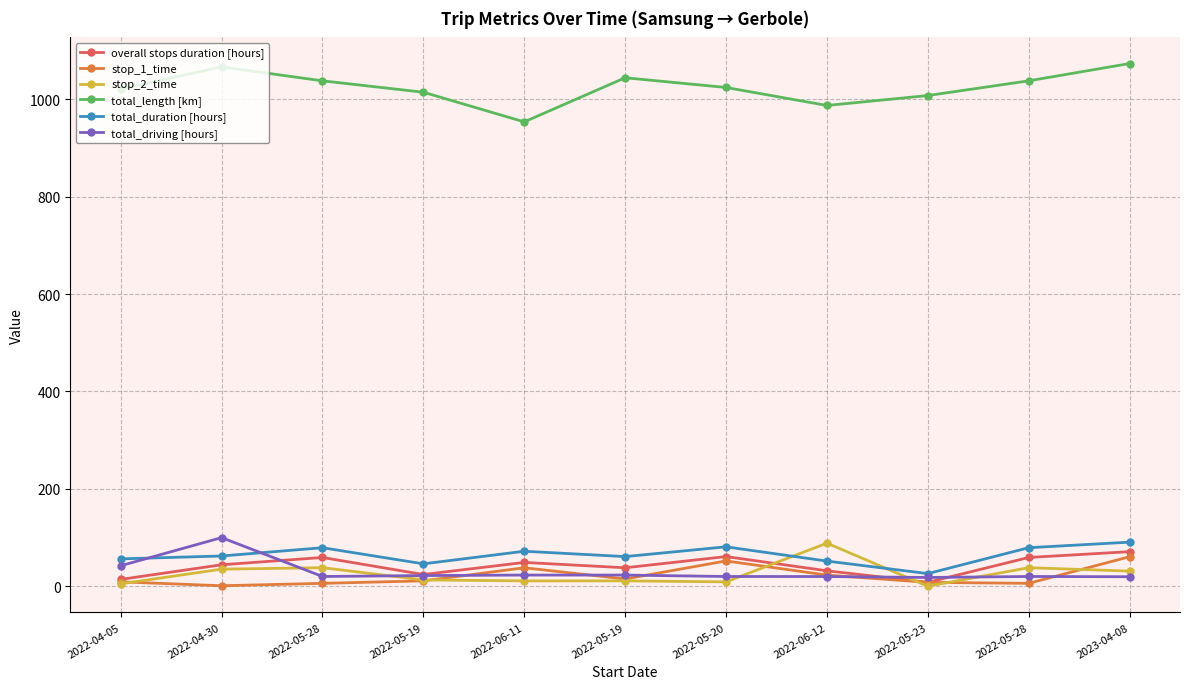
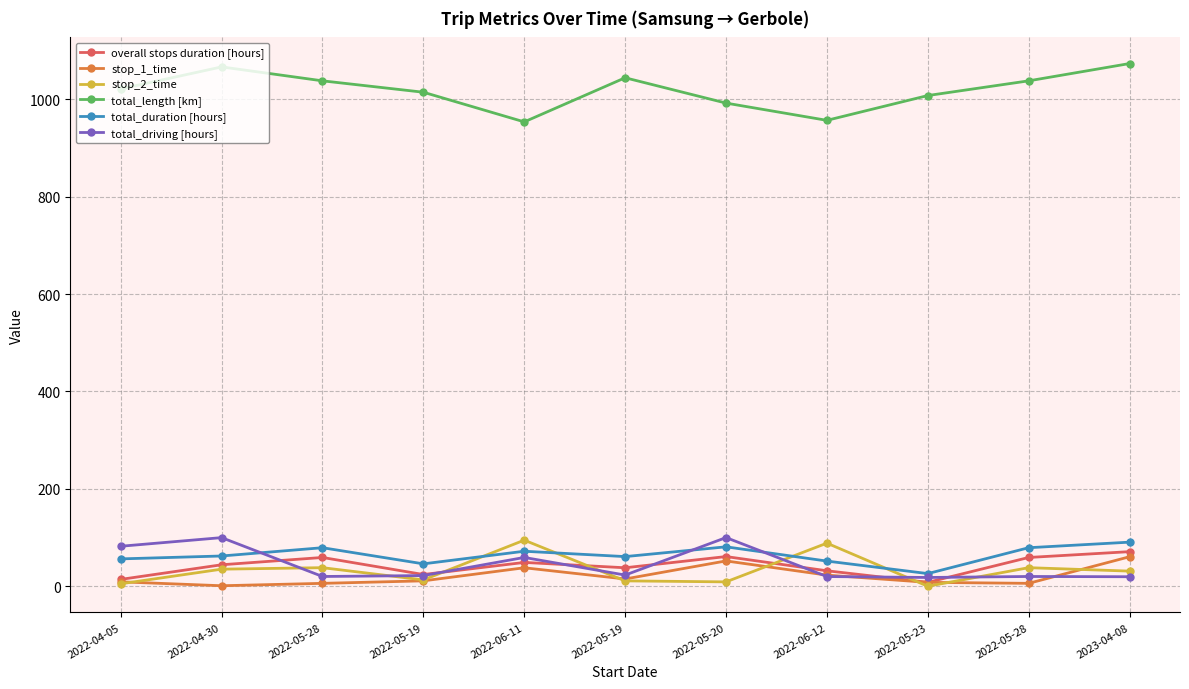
  {
    "stop_2_time": {
      "2022-04-30": 40,
-     "2022-06-11": 10,
+     "2022-06-11": 90,
      "2022-05-20": 10,
      "2022-06-12": 90,
      "2022-05-23": 0,
      "2023-04-08": 30
    },
    "total_length [km]": {
      "2022-06-11": 950,
-     "2022-05-20": 1020,
-     "2022-06-12": 990,
+     "2022-05-20": 990,
+     "2022-06-12": 960,
      "2022-05-23": 1010,
      "2023-04-08": 1070
    },
    "total_duration [hours]": {
      "2022-04-05": 60,
      "2022-04-30": 60,
      "2022-06-11": 70,
      "2022-05-20": 80,
      "2022-06-12": 50,
      "2022-05-23": 30,
      "2023-04-08": 90
    },
    "total_driving [hours]": {
-     "2022-04-05": 40,
+     "2022-04-05": 80,
      "2022-04-30": 100,
-     "2022-06-11": 20,
-     "2022-05-20": 20,
+     "2022-06-11": 60,
+     "2022-05-20": 100,
      "2022-05-23": 20,
      "2023-04-08": 20
    }
  }
